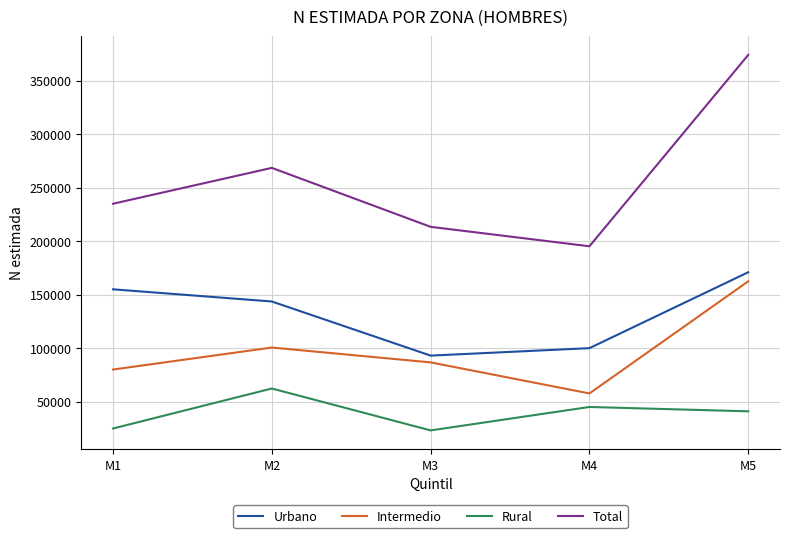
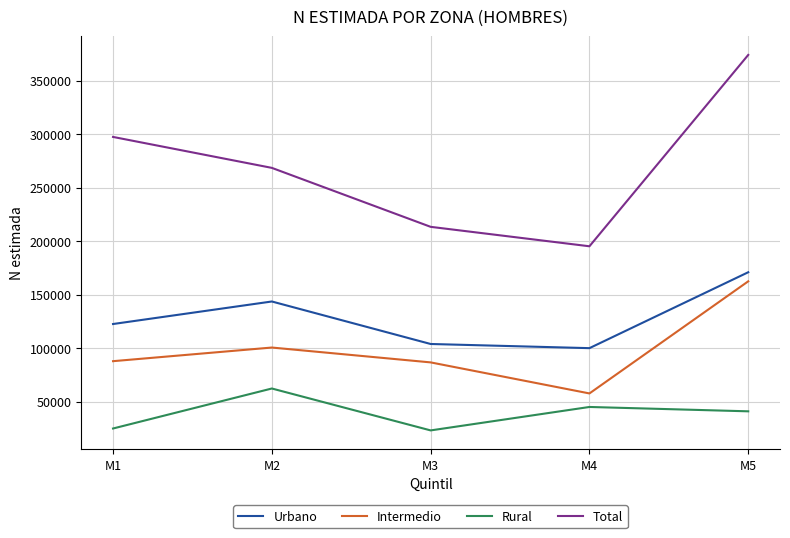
  {
    "Urbano": {
-     "M1": 155000,
+     "M1": 122000,
      "M2": 144000,
-     "M3": 93000,
+     "M3": 104000,
      "M4": 100000,
      "M5": 171000
    },
    "Intermedio": {
-     "M1": 80000,
+     "M1": 88000,
      "M2": 100000,
      "M3": 87000,
      "M4": 58000,
      "M5": 162000
    },
    "Rural": {
      "M1": 25000,
      "M2": 62000,
      "M3": 23000,
      "M4": 45000,
      "M5": 41000
    },
    "Total": {
-     "M1": 235000,
+     "M1": 297000,
      "M2": 268000,
      "M3": 213000,
      "M4": 195000,
      "M5": 374000
    }
  }
